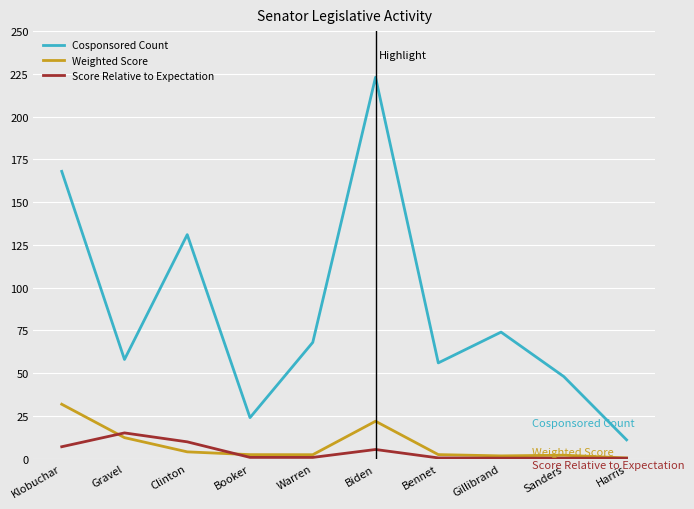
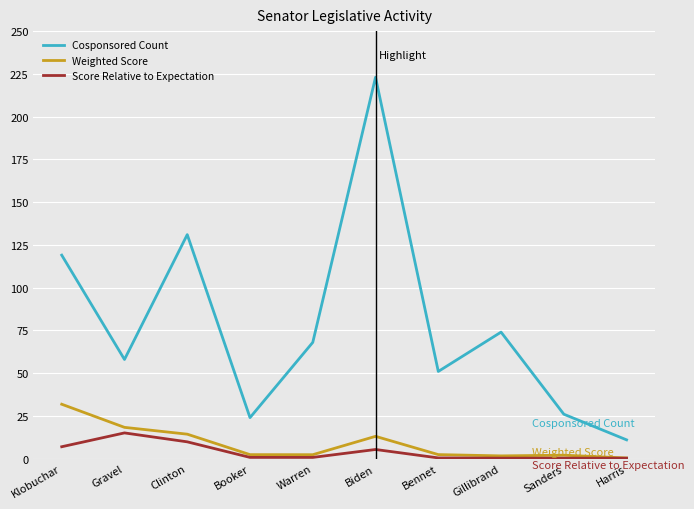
  {
    "Cosponsored Count": {
-     "Klobuchar": 168,
+     "Klobuchar": 119,
      "Gravel": 58,
      "Clinton": 131,
      "Booker": 24,
      "Warren": 68,
      "Biden": 223,
-     "Bennet": 56,
+     "Bennet": 51,
      "Gillibrand": 74,
-     "Sanders": 48,
+     "Sanders": 26,
      "Harris": 11
    },
    "Weighted Score": {
      "Klobuchar": 32,
-     "Gravel": 12,
-     "Clinton": 4,
+     "Gravel": 18,
+     "Clinton": 14,
      "Booker": 2,
      "Warren": 2,
-     "Biden": 22,
+     "Biden": 13,
      "Bennet": 2,
      "Sanders": 2
    },
    "Score Relative to Expectation": {
      "Klobuchar": 7,
      "Gravel": 15,
      "Clinton": 10,
      "Booker": 1,
      "Warren": 1,
      "Biden": 5,
      "Bennet": 0,
      "Sanders": 0
    }
  }
